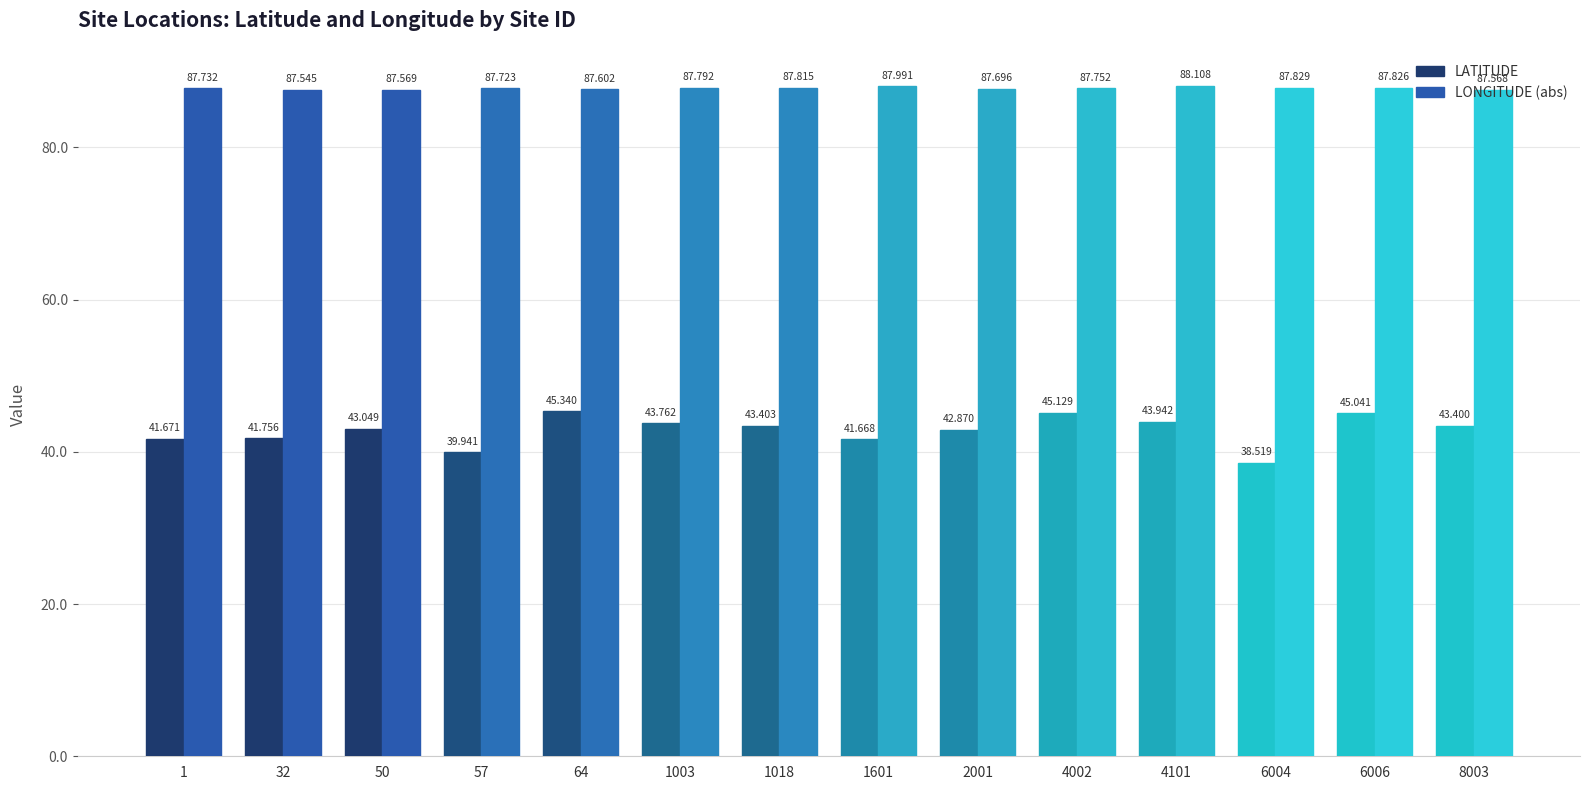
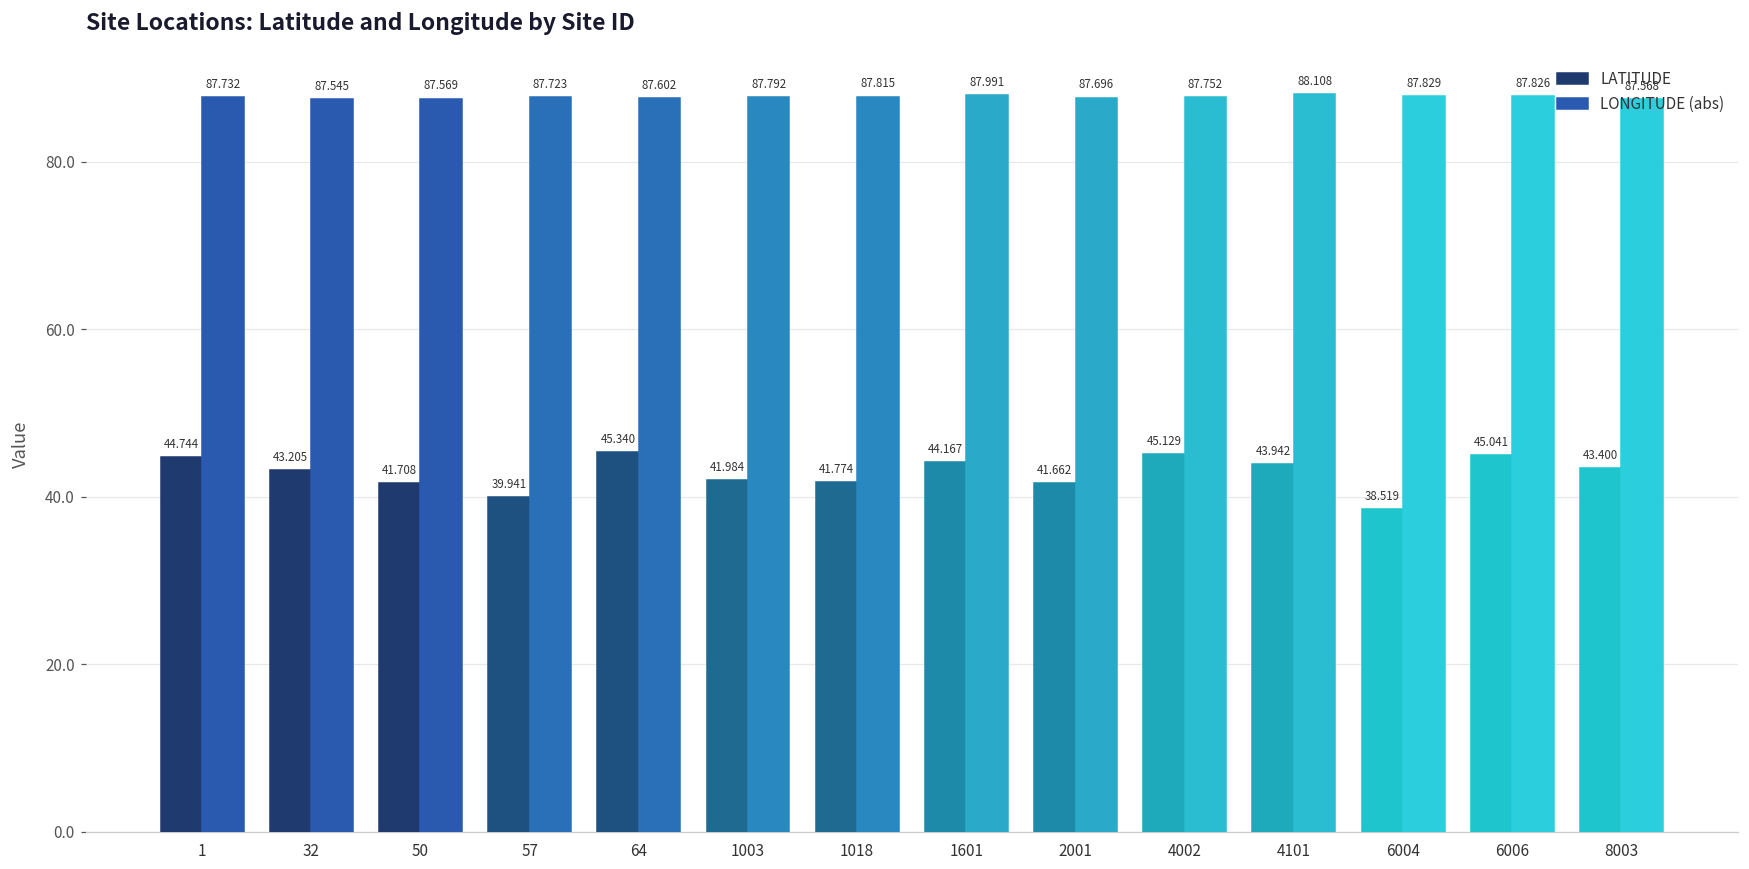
  {
    "LATITUDE": {
-     "1": 41.671,
-     "32": 41.756,
-     "50": 43.049,
+     "1": 44.744,
+     "32": 43.205,
+     "50": 41.708,
      "57": 39.941,
      "64": 45.340,
-     "1003": 43.762,
-     "1018": 43.403,
-     "1601": 41.668,
-     "2001": 42.870,
+     "1003": 41.984,
+     "1018": 41.774,
+     "1601": 44.167,
+     "2001": 41.662,
      "4002": 45.129,
      "4101": 43.942,
      "6004": 38.519,
      "6006": 45.041,
      "8003": 43.400
    },
    "LONGITUDE (abs)": {
      "1": 87.732,
      "32": 87.545,
      "50": 87.569,
      "57": 87.723,
      "64": 87.602,
      "1003": 87.792,
      "1018": 87.815,
      "1601": 87.991,
      "2001": 87.696,
      "4002": 87.752,
      "4101": 88.108,
      "6004": 87.829,
      "6006": 87.826,
      "8003": 87.568
    }
  }
